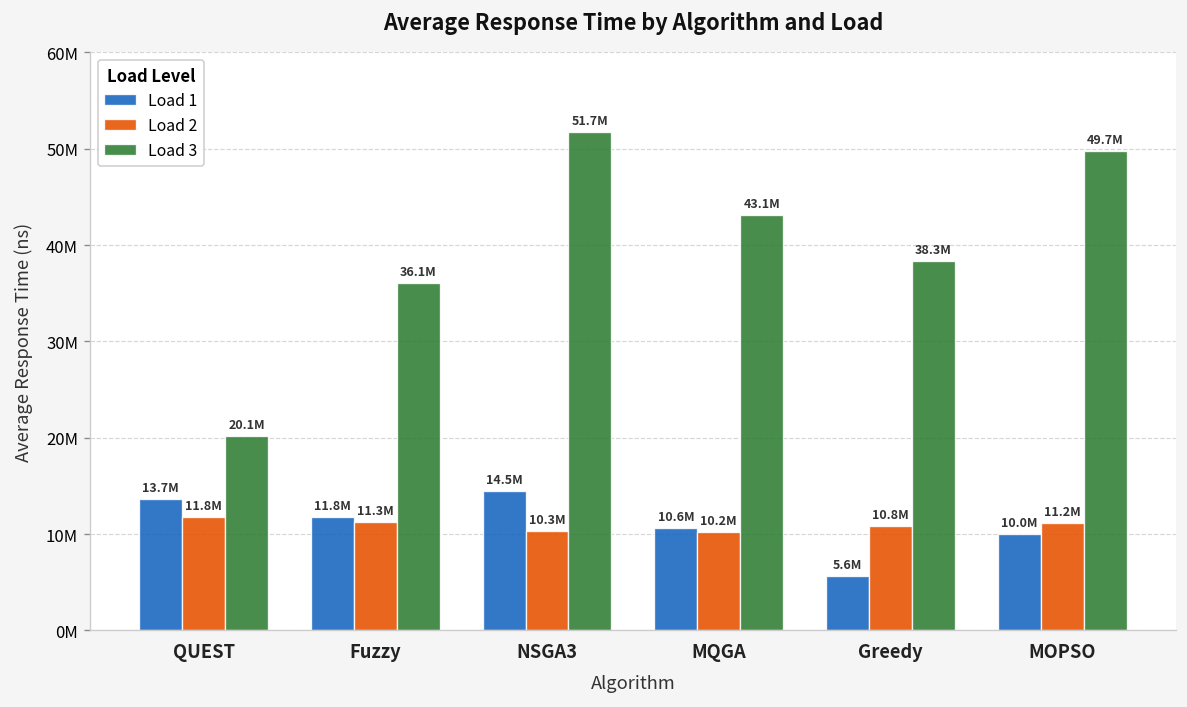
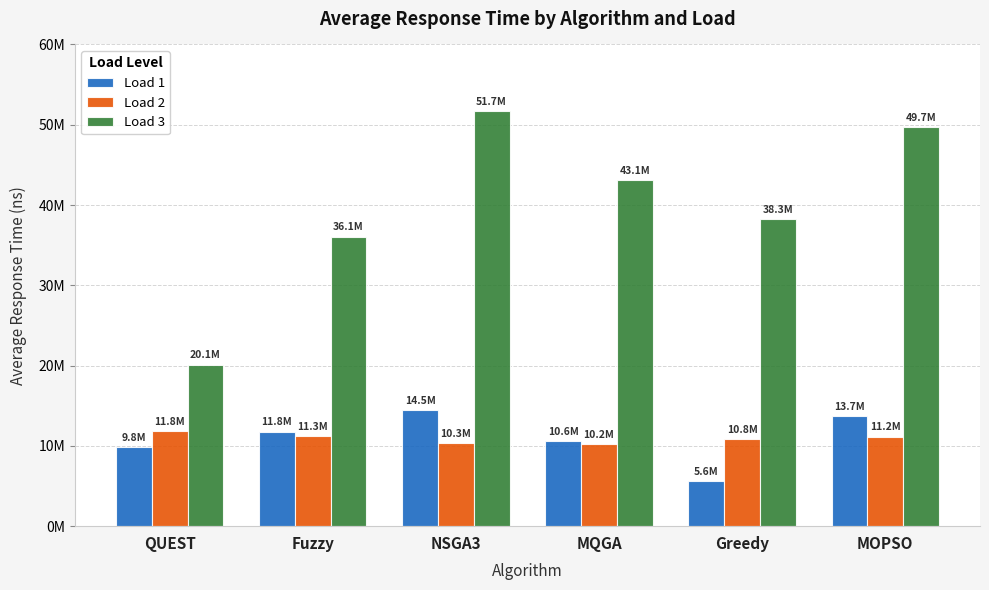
  {
    "Load 1": {
-     "QUEST": "13.7M",
+     "QUEST": "9.8M",
      "Fuzzy": "11.8M",
      "NSGA3": "14.5M",
      "MQGA": "10.6M",
      "Greedy": "5.6M",
-     "MOPSO": "10.0M"
+     "MOPSO": "13.7M"
    },
    "Load 2": {
      "QUEST": "11.8M",
      "Fuzzy": "11.3M",
      "NSGA3": "10.3M",
      "MQGA": "10.2M",
      "Greedy": "10.8M",
      "MOPSO": "11.2M"
    },
    "Load 3": {
      "QUEST": "20.1M",
      "Fuzzy": "36.1M",
      "NSGA3": "51.7M",
      "MQGA": "43.1M",
      "Greedy": "38.3M",
      "MOPSO": "49.7M"
    }
  }
